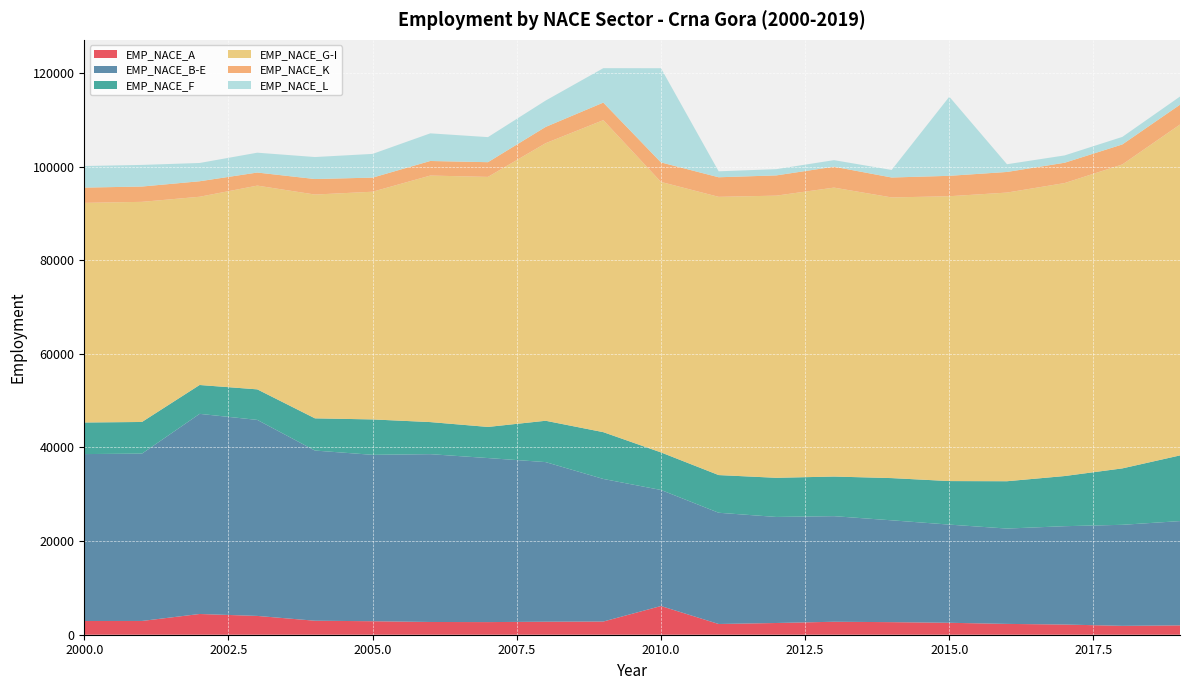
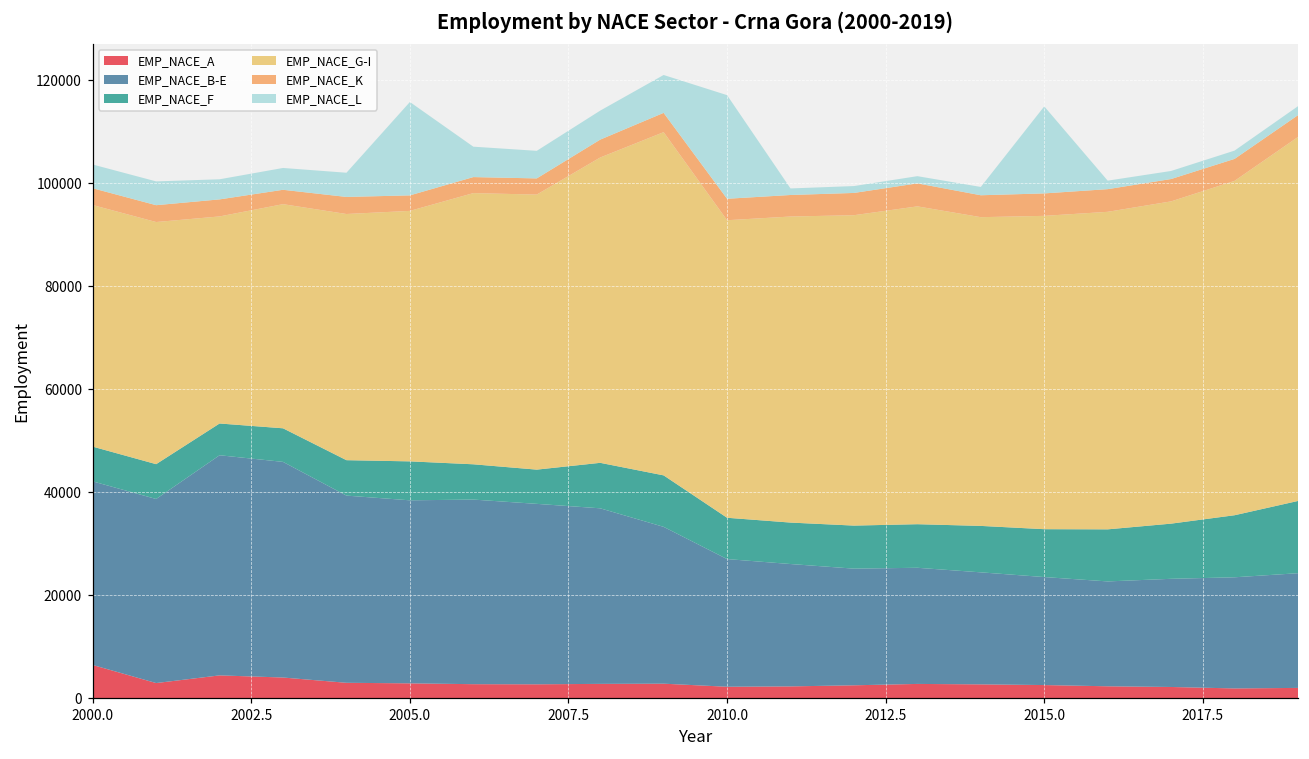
  {
    "EMP_NACE_A": {
-     "2000.0": 3000,
+     "2000.0": 6000,
      "2005.0": 3000,
-     "2010.0": 6000,
+     "2010.0": 2000,
      "2015.0": 3000
    },
    "EMP_NACE_L": {
      "2000.0": 5000,
-     "2005.0": 5000,
+     "2005.0": 18000,
      "2010.0": 20000,
      "2015.0": 17000
    }
  }
